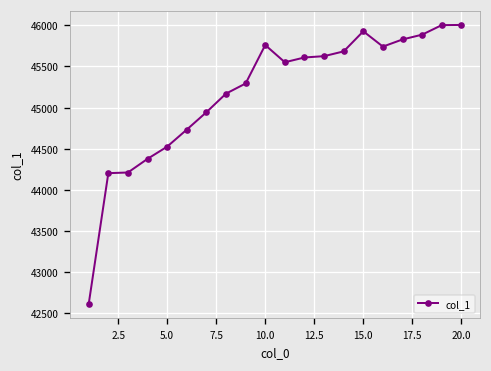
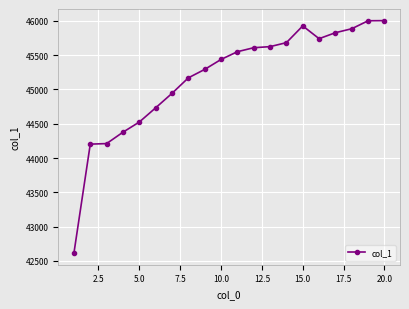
  {
    "5.0": 44500,
-   "10.0": 45800,
+   "10.0": 45400,
    "15.0": 45900,
    "20.0": 46000
  }
